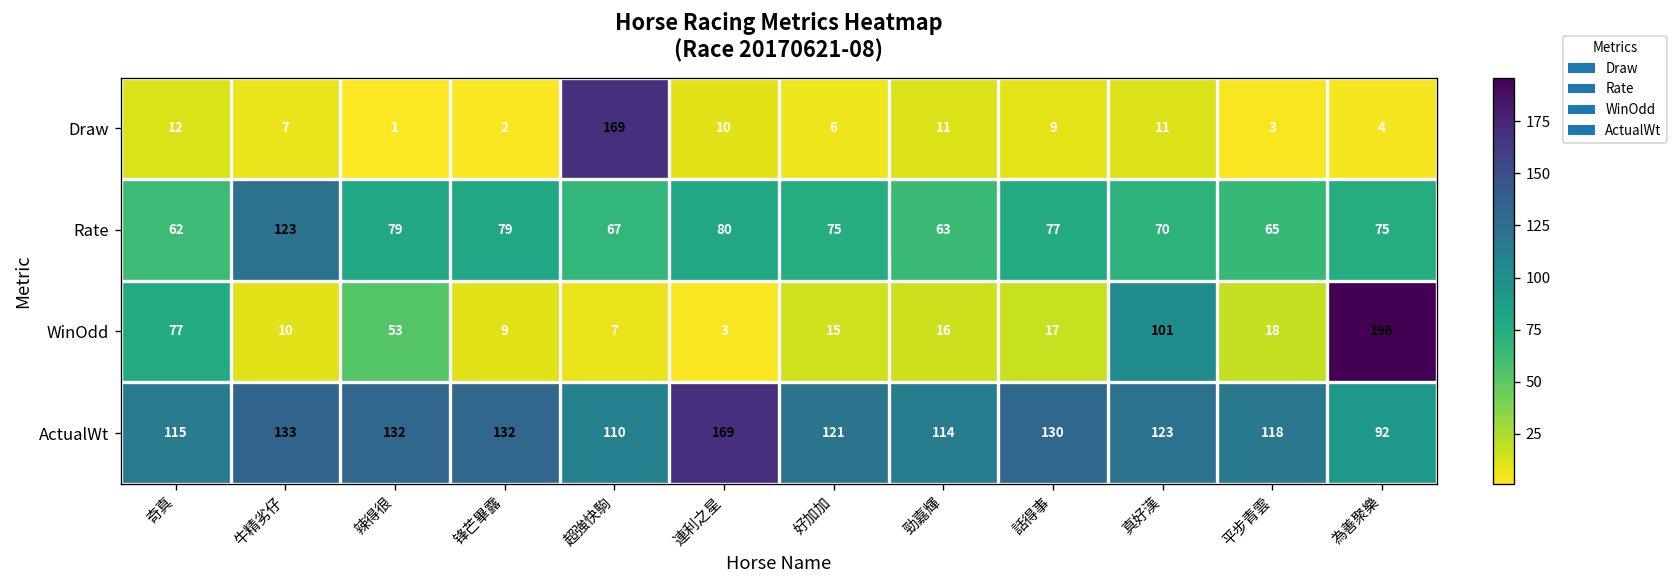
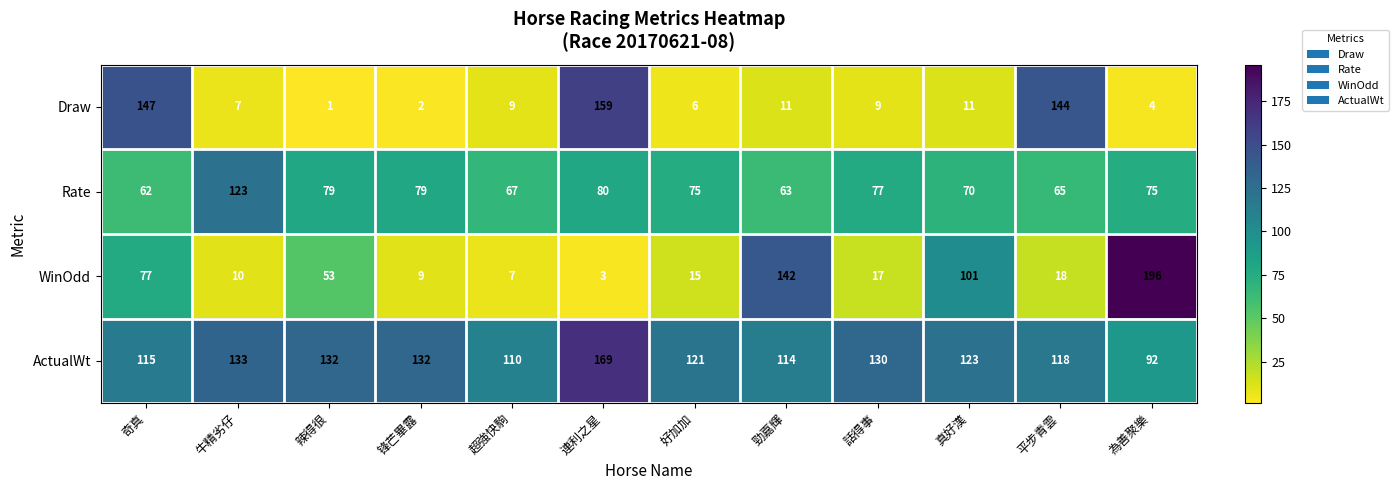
  {
    "Draw": {
-     "奇真": 12,
+     "奇真": 147,
      "牛精劣仔": 7,
      "辣得很": 1,
      "锋芒畢露": 2,
-     "超強快駒": 169,
-     "連利之星": 10,
+     "超強快駒": 9,
+     "連利之星": 159,
      "好加加": 6,
      "勁嘉輝": 11,
      "話得事": 9,
      "真好漢": 11,
-     "平步青雲": 3,
+     "平步青雲": 144,
      "為善聚樂": 4
    },
    "Rate": {
      "奇真": 62,
      "牛精劣仔": 123,
      "辣得很": 79,
      "锋芒畢露": 79,
      "超強快駒": 67,
      "連利之星": 80,
      "好加加": 75,
      "勁嘉輝": 63,
      "話得事": 77,
      "真好漢": 70,
      "平步青雲": 65,
      "為善聚樂": 75
    },
    "WinOdd": {
      "奇真": 77,
      "牛精劣仔": 10,
      "辣得很": 53,
      "锋芒畢露": 9,
      "超強快駒": 7,
      "連利之星": 3,
      "好加加": 15,
-     "勁嘉輝": 16,
+     "勁嘉輝": 142,
      "話得事": 17,
      "真好漢": 101,
      "平步青雲": 18,
      "為善聚樂": 196
    },
    "ActualWt": {
      "奇真": 115,
      "牛精劣仔": 133,
      "辣得很": 132,
      "锋芒畢露": 132,
      "超強快駒": 110,
      "連利之星": 169,
      "好加加": 121,
      "勁嘉輝": 114,
      "話得事": 130,
      "真好漢": 123,
      "平步青雲": 118,
      "為善聚樂": 92
    }
  }
